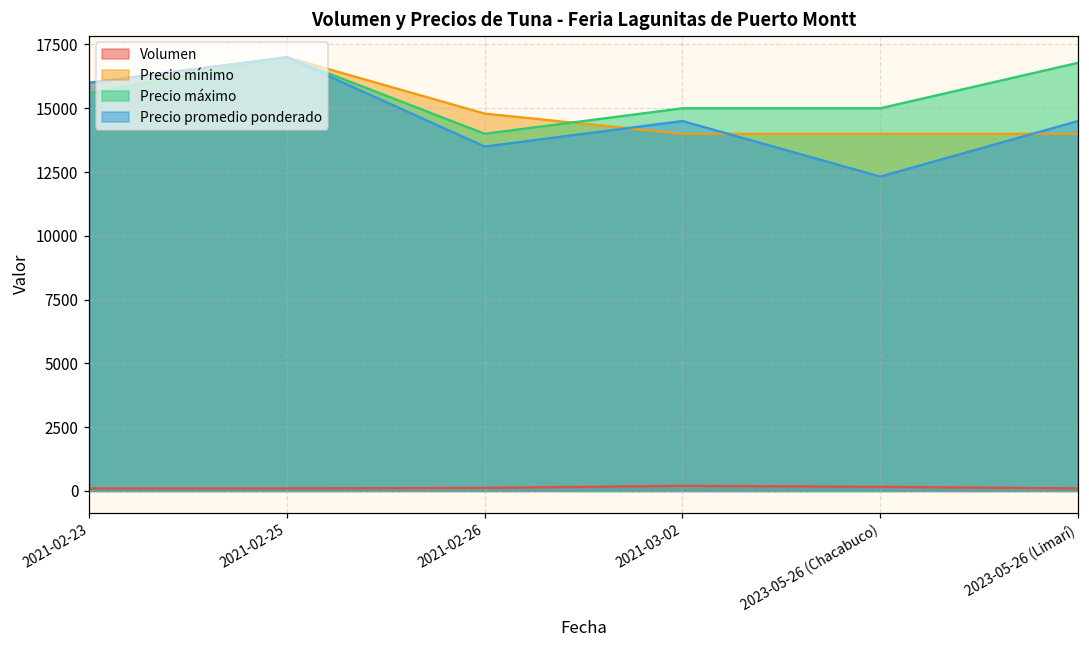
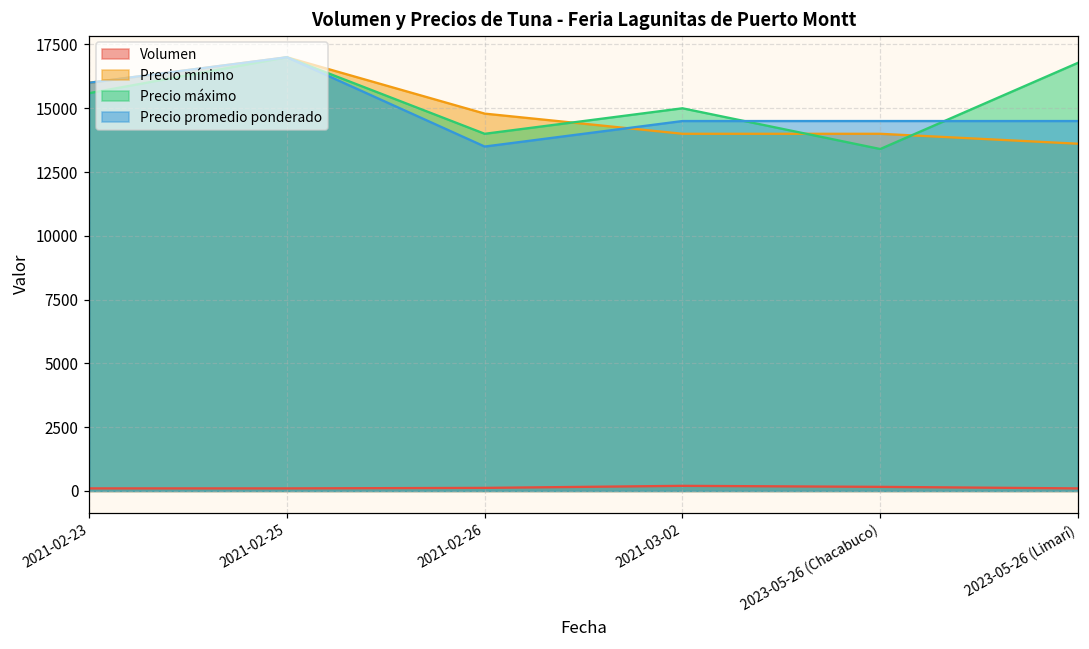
  {
    "Volumen": {
      "2021-02-23": 100,
      "2021-02-25": 100,
      "2021-02-26": 100,
      "2021-03-02": 200,
      "2023-05-26 (Chacabuco)": 200,
      "2023-05-26 (Limarí)": 100
    },
    "Precio mínimo": {
      "2021-02-26": 14800,
      "2021-03-02": 14000,
      "2023-05-26 (Chacabuco)": 14000,
-     "2023-05-26 (Limarí)": 14000
+     "2023-05-26 (Limarí)": 13600
    },
    "Precio máximo": {
      "2021-02-23": 15600,
      "2021-02-26": 14000,
      "2021-03-02": 15000,
-     "2023-05-26 (Chacabuco)": 15000,
+     "2023-05-26 (Chacabuco)": 13400,
      "2023-05-26 (Limarí)": 16800
    },
    "Precio promedio ponderado": {
      "2021-02-26": 13500,
      "2021-03-02": 14500,
-     "2023-05-26 (Chacabuco)": 12300,
+     "2023-05-26 (Chacabuco)": 14500,
      "2023-05-26 (Limarí)": 14500
    }
  }
